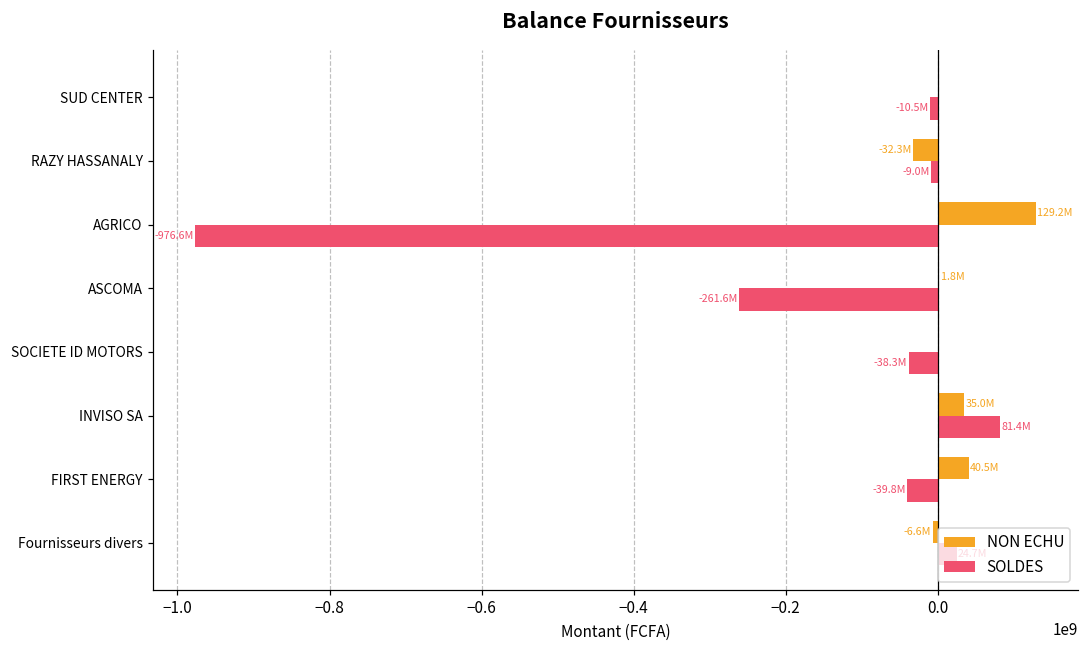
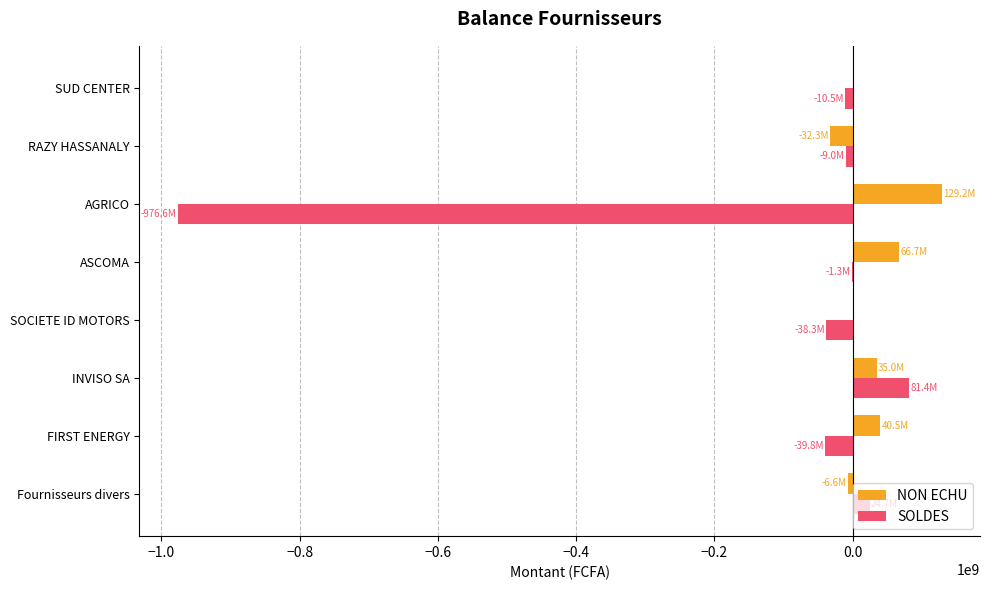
  {
    "NON ECHU": {
      "RAZY HASSANALY": "-32.3M",
      "AGRICO": "129.2M",
-     "ASCOMA": "1.8M",
+     "ASCOMA": "66.7M",
      "INVISO SA": "35.0M",
      "FIRST ENERGY": "40.5M",
      "Fournisseurs divers": "-6.6M"
    },
    "SOLDES": {
      "SUD CENTER": "-10.5M",
      "RAZY HASSANALY": "-9.0M",
      "AGRICO": "-976.6M",
-     "ASCOMA": "-261.6M",
+     "ASCOMA": "-1.3M",
      "SOCIETE ID MOTORS": "-38.3M",
      "INVISO SA": "81.4M",
      "FIRST ENERGY": "-39.8M"
    }
  }
